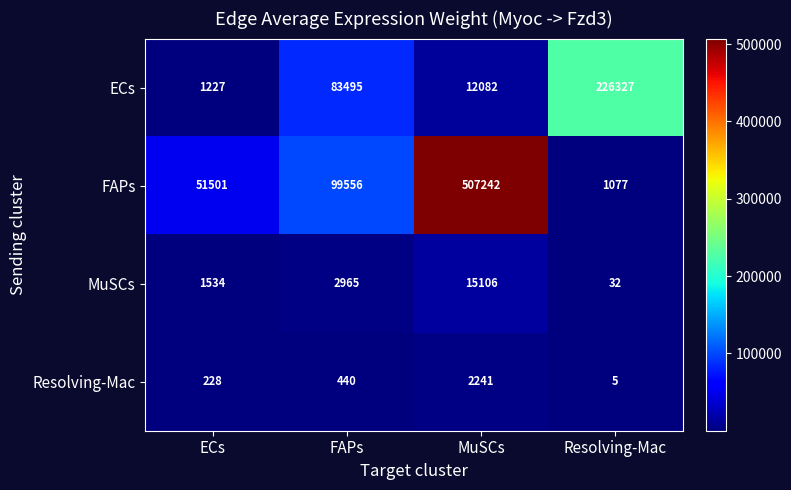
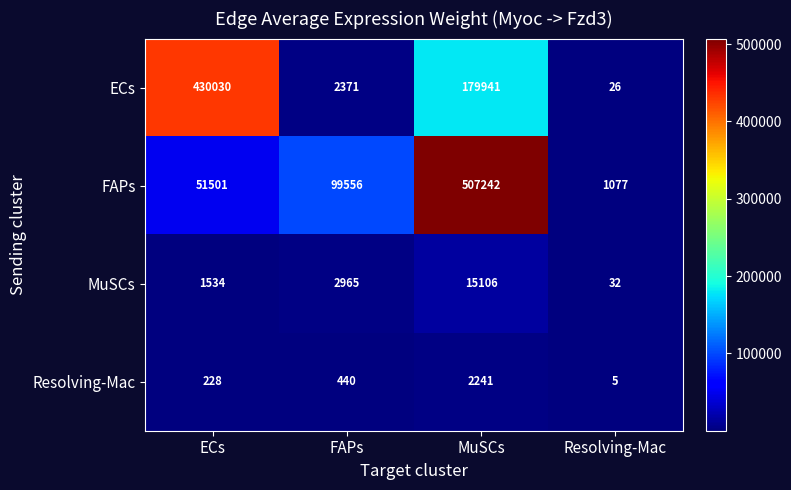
  {
    "ECs": {
-     "ECs": 1227,
-     "FAPs": 83495,
-     "MuSCs": 12082,
-     "Resolving-Mac": 226327
+     "ECs": 430030,
+     "FAPs": 2371,
+     "MuSCs": 179941,
+     "Resolving-Mac": 26
    },
    "FAPs": {
      "ECs": 51501,
      "FAPs": 99556,
      "MuSCs": 507242,
      "Resolving-Mac": 1077
    },
    "MuSCs": {
      "ECs": 1534,
      "FAPs": 2965,
      "MuSCs": 15106,
      "Resolving-Mac": 32
    },
    "Resolving-Mac": {
      "ECs": 228,
      "FAPs": 440,
      "MuSCs": 2241,
      "Resolving-Mac": 5
    }
  }
